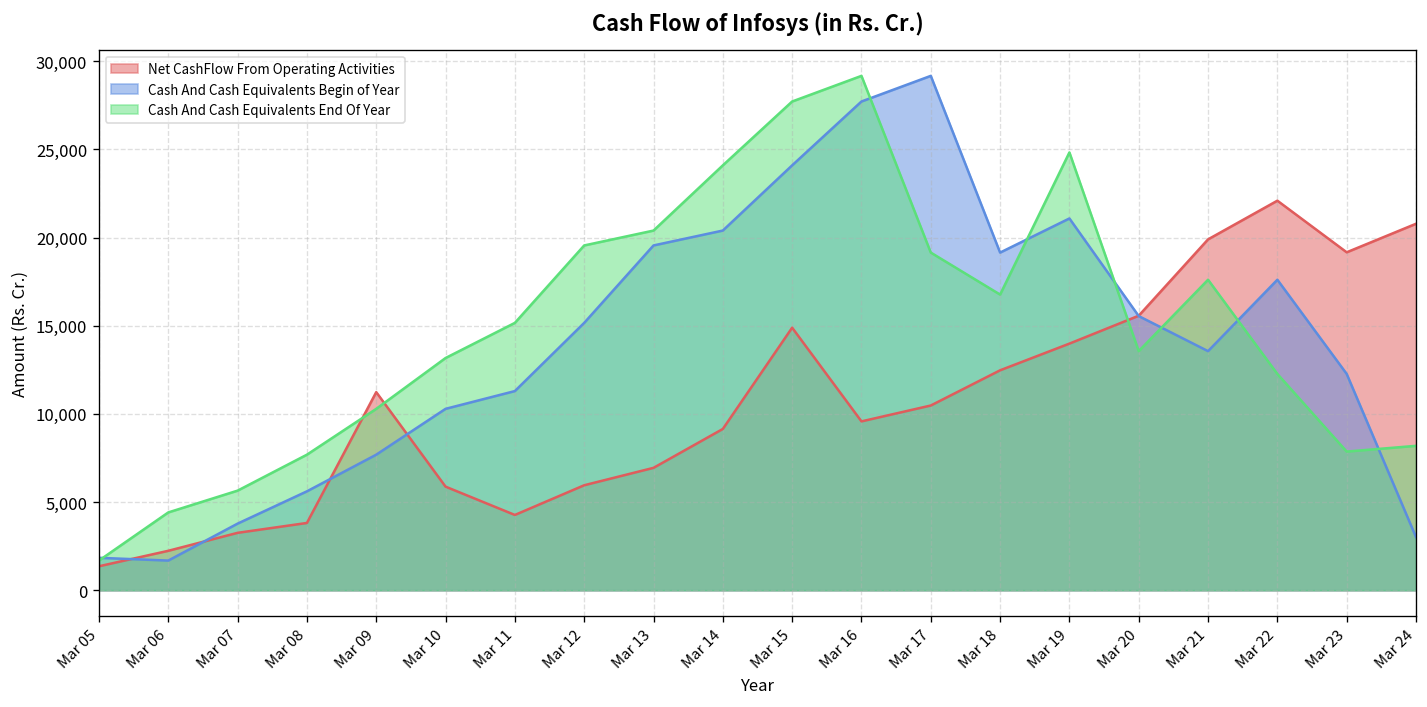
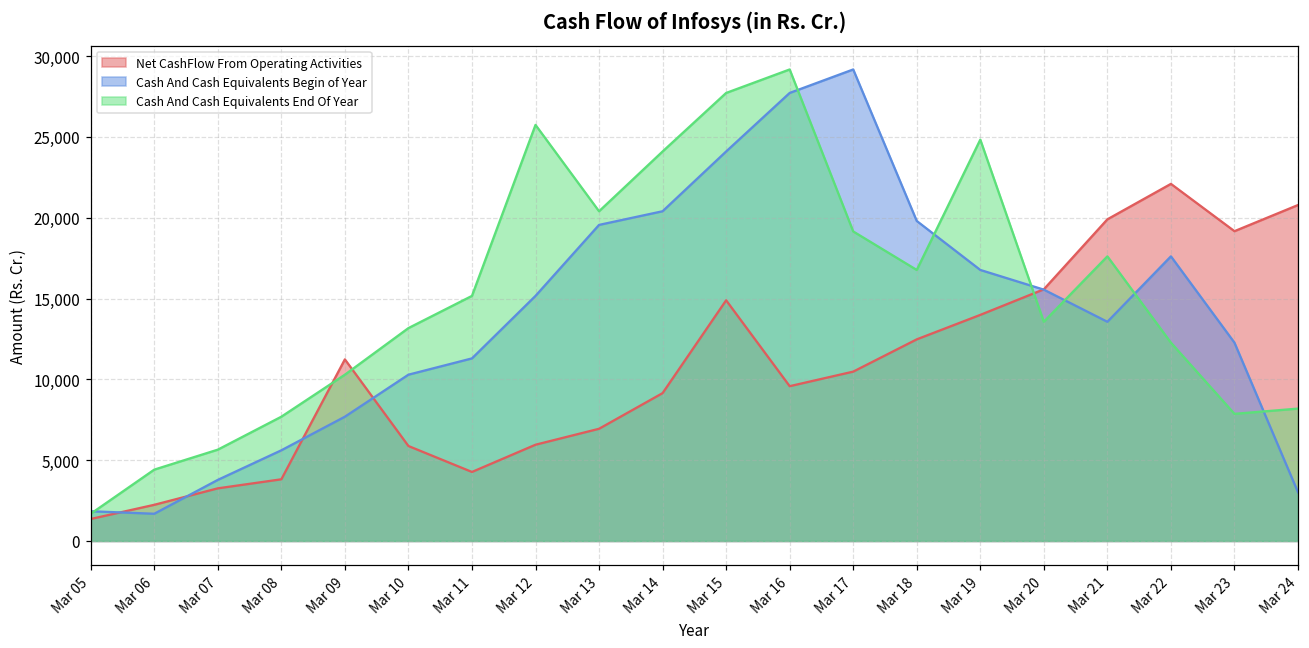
  {
    "Net CashFlow From Operating Activities": {
      "Mar 05": "1,400",
      "Mar 06": "2,200",
      "Mar 07": "3,300",
      "Mar 08": "3,800",
      "Mar 09": "11,200",
      "Mar 10": "5,900",
      "Mar 11": "4,300",
      "Mar 12": "6,000",
      "Mar 13": "6,900",
      "Mar 14": "9,100",
      "Mar 15": "14,900",
      "Mar 16": "9,600",
      "Mar 17": "10,500",
      "Mar 18": "12,500",
      "Mar 19": "14,000",
      "Mar 21": "19,900",
      "Mar 22": "22,100",
      "Mar 23": "19,200",
      "Mar 24": "20,800"
    },
    "Cash And Cash Equivalents Begin of Year": {
      "Mar 06": "1,700",
      "Mar 07": "3,800",
      "Mar 08": "5,600",
      "Mar 09": "7,700",
      "Mar 10": "10,300",
      "Mar 11": "11,300",
      "Mar 12": "15,200",
      "Mar 13": "19,600",
      "Mar 14": "20,400",
      "Mar 15": "24,100",
      "Mar 16": "27,700",
      "Mar 17": "29,200",
-     "Mar 18": "19,200",
-     "Mar 19": "21,100",
+     "Mar 18": "19,800",
+     "Mar 19": "16,800",
      "Mar 21": "13,600",
      "Mar 22": "17,600",
      "Mar 23": "12,300",
      "Mar 24": "3,000"
    },
    "Cash And Cash Equivalents End Of Year": {
      "Mar 06": "4,400",
      "Mar 07": "5,700",
      "Mar 08": "7,700",
      "Mar 09": "10,300",
      "Mar 10": "13,200",
      "Mar 11": "15,200",
-     "Mar 12": "19,600",
+     "Mar 12": "25,700",
      "Mar 13": "20,400",
      "Mar 14": "24,100",
      "Mar 15": "27,700",
      "Mar 16": "29,200",
      "Mar 17": "19,200",
      "Mar 18": "16,800",
      "Mar 19": "24,800",
      "Mar 20": "13,600",
      "Mar 21": "17,600",
      "Mar 22": "12,300",
      "Mar 23": "7,900",
      "Mar 24": "8,200"
    }
  }
